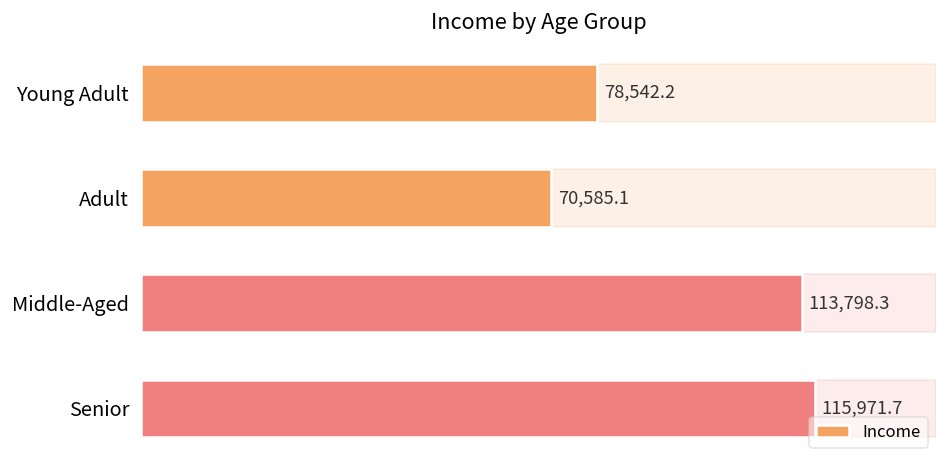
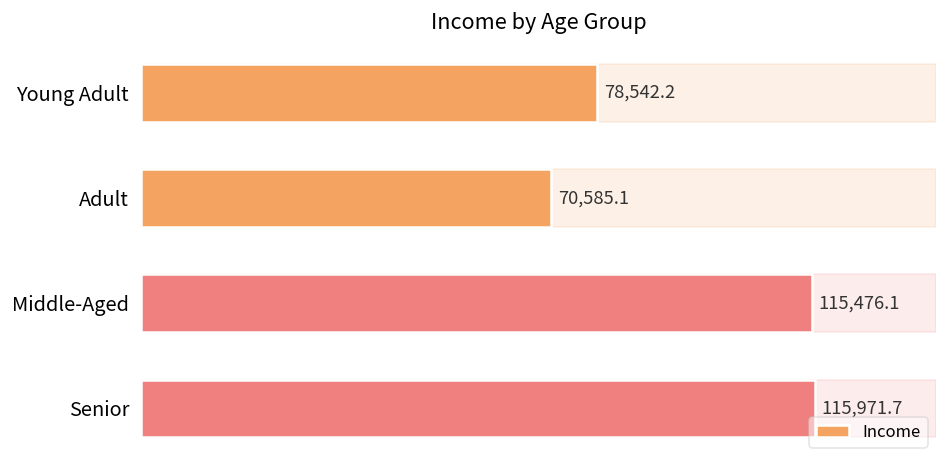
  {
    "Young Adult": "78,542.2",
    "Adult": "70,585.1",
-   "Middle-Aged": "113,798.3"
+   "Middle-Aged": "115,476.1"
  }
